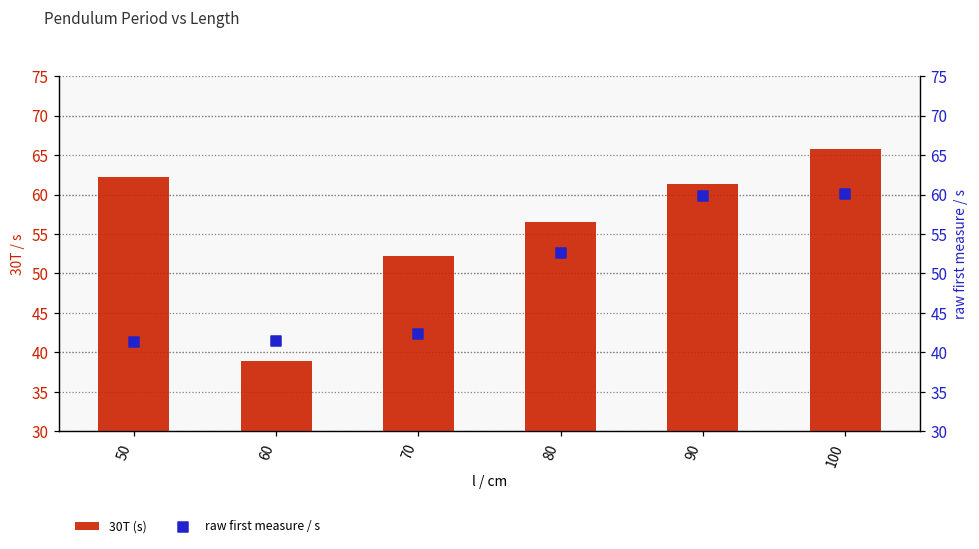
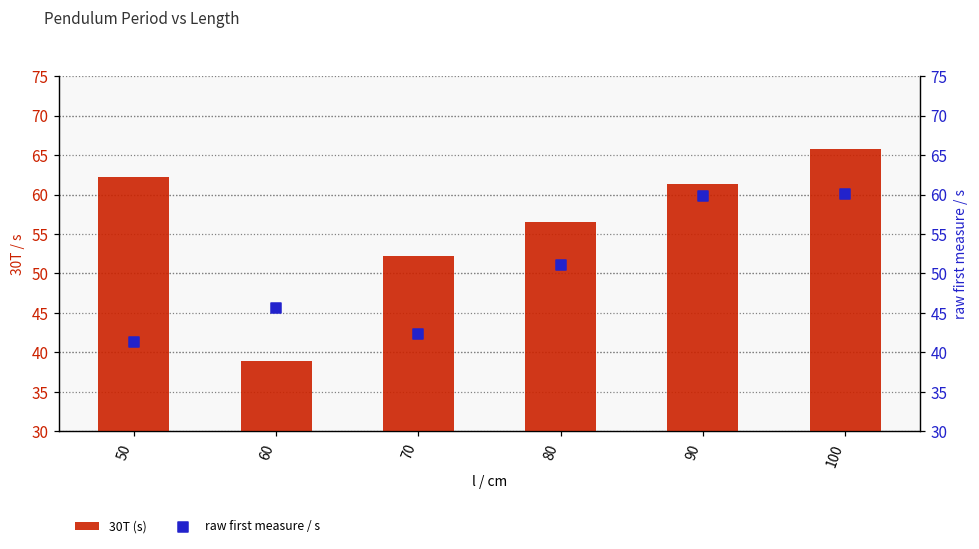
  {
    "30T (s)": {
      "50": 62,
      "60": 39,
      "70": 52,
      "80": 57,
      "90": 61,
      "100": 66
    },
    "raw first measure / s": {
-     "60": 41,
-     "80": 53
+     "60": 46,
+     "80": 51
    }
  }
